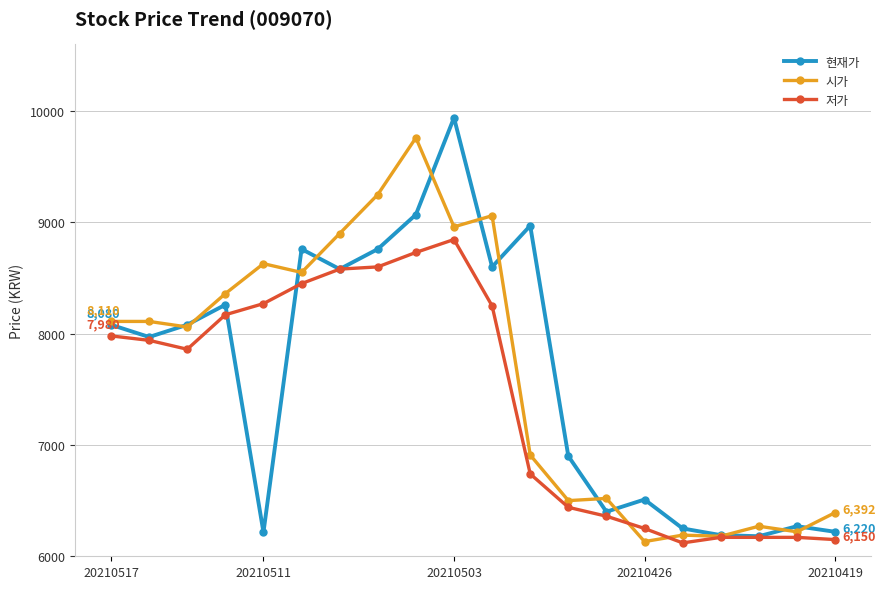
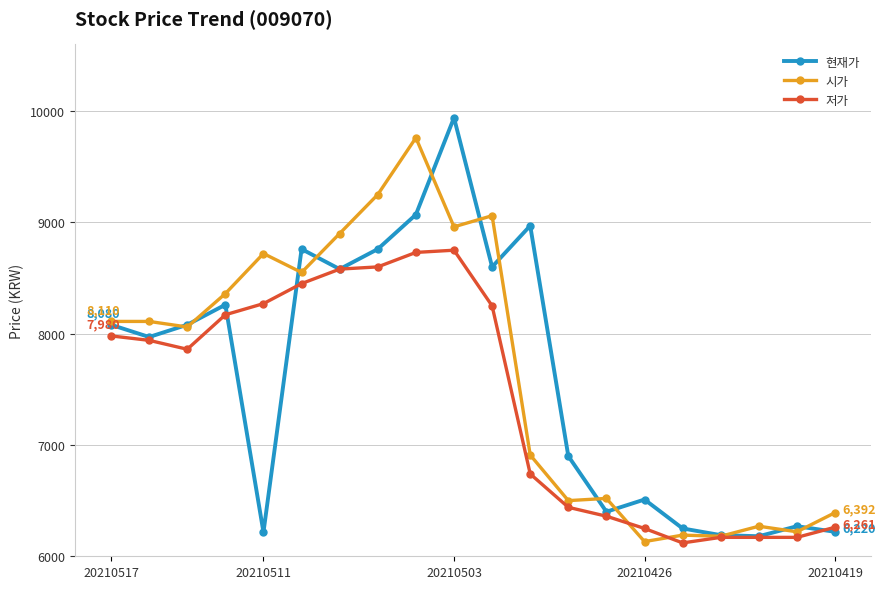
  {
    "현재가": {
      "20210511": "6220",
      "20210503": "9940",
      "20210426": "6510"
    },
    "시가": {
-     "20210511": "8630",
+     "20210511": "8720",
      "20210503": "8960",
      "20210426": "6130"
    },
    "저가": {
-     "20210503": "8850",
-     "20210419": "6,150"
+     "20210503": "8750",
+     "20210419": "6,261"
    }
  }
